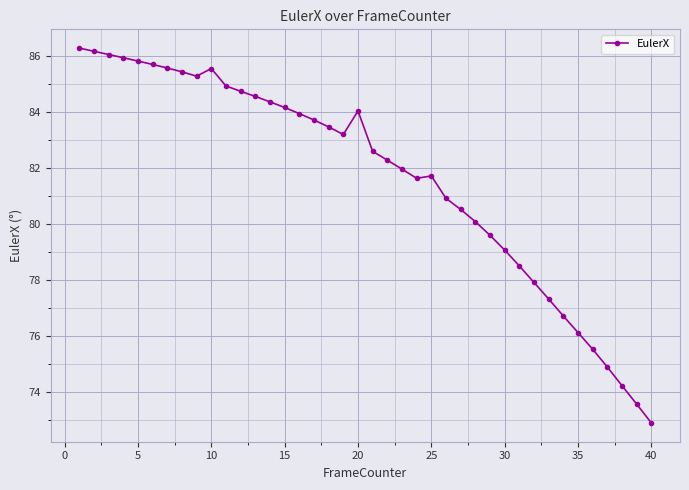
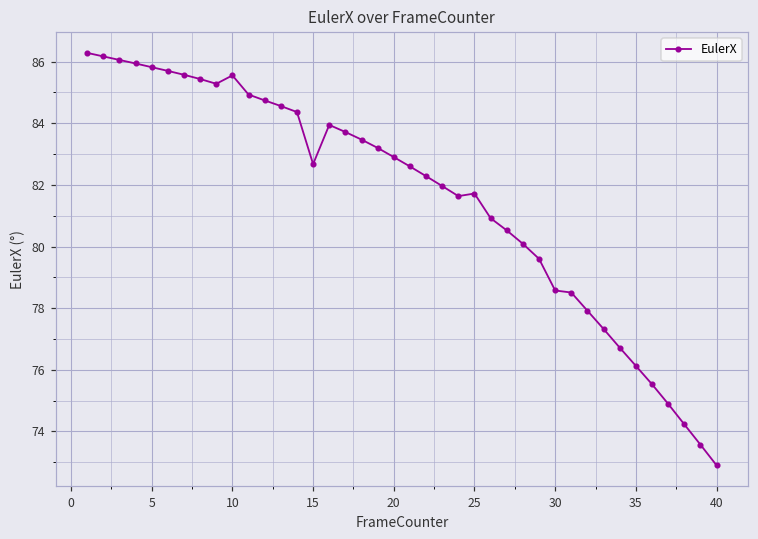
  {
    "5": 85.8,
    "10": 85.6,
-   "15": 84.2,
-   "20": 84.0,
+   "15": 82.7,
+   "20": 82.9,
    "25": 81.7,
-   "30": 79.1,
+   "30": 78.6,
    "35": 76.1,
    "40": 72.9
  }
